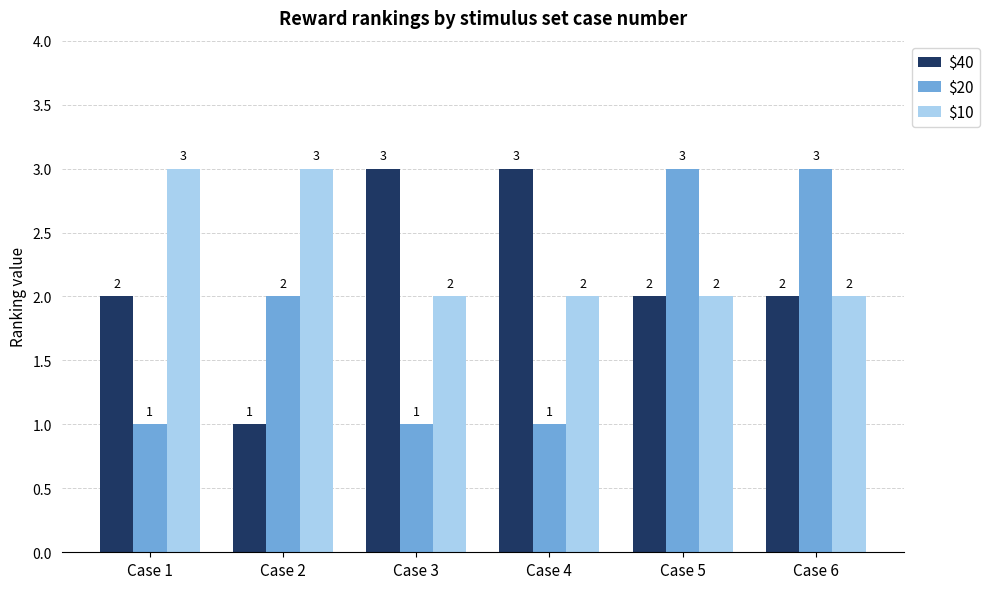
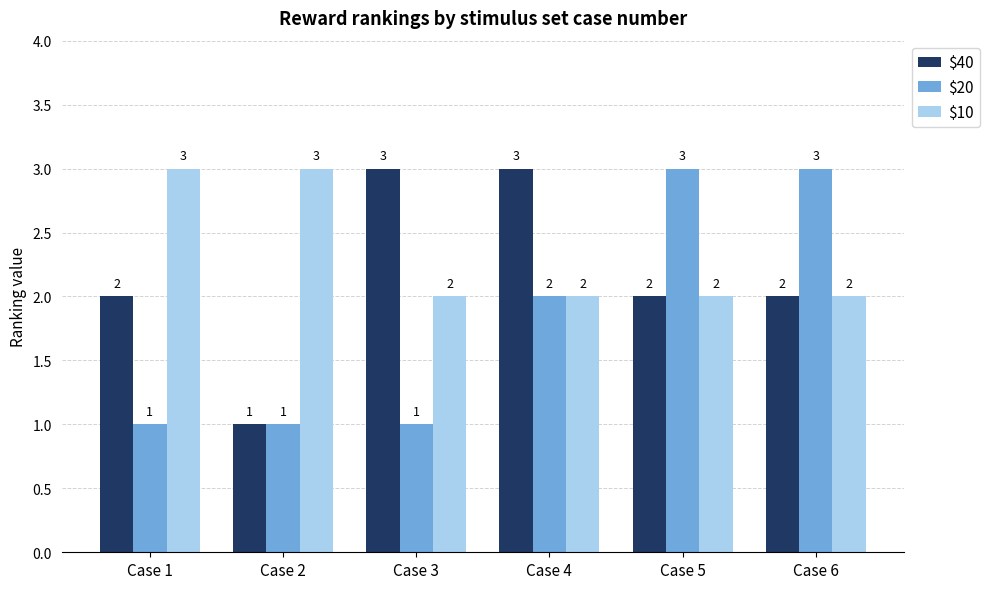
  {
    "$40": {
      "Case 1": 2,
      "Case 2": 1,
      "Case 3": 3,
      "Case 4": 3,
      "Case 5": 2,
      "Case 6": 2
    },
    "$20": {
      "Case 1": 1,
-     "Case 2": 2,
+     "Case 2": 1,
      "Case 3": 1,
-     "Case 4": 1,
+     "Case 4": 2,
      "Case 5": 3,
      "Case 6": 3
    },
    "$10": {
      "Case 1": 3,
      "Case 2": 3,
      "Case 3": 2,
      "Case 4": 2,
      "Case 5": 2,
      "Case 6": 2
    }
  }
